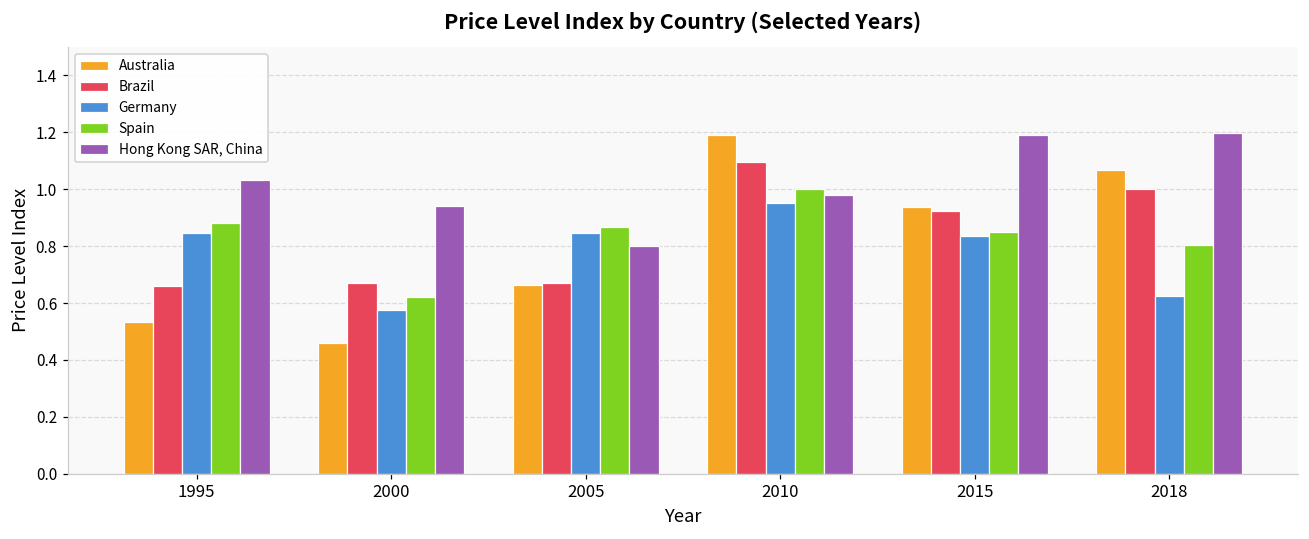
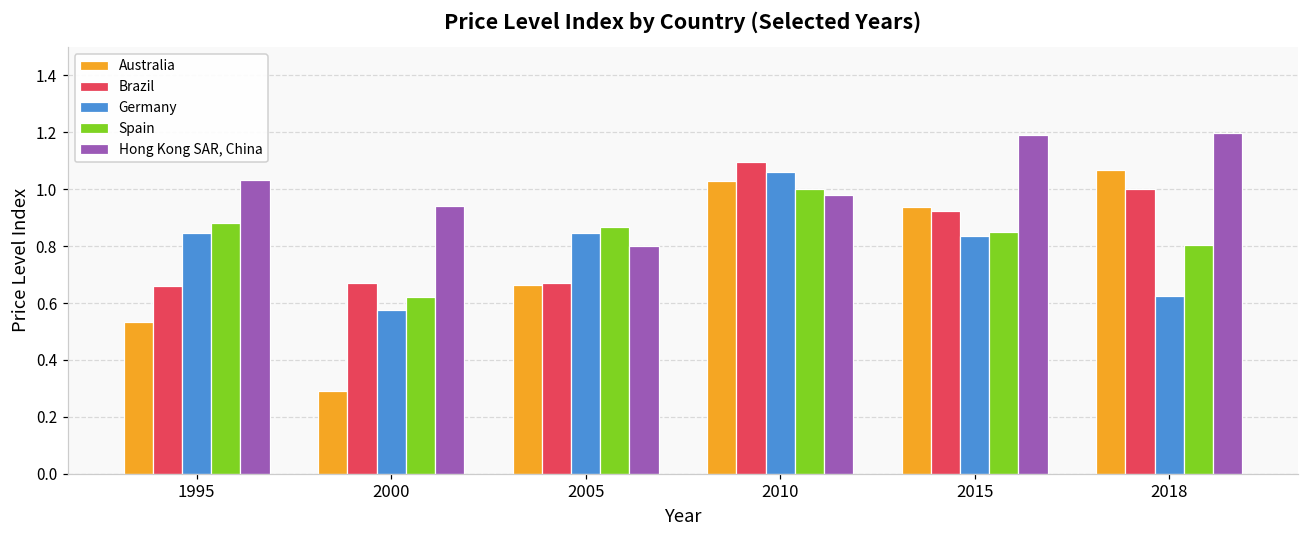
  {
    "Australia": {
      "1995": 0.53,
-     "2000": 0.46,
+     "2000": 0.29,
      "2005": 0.66,
-     "2010": 1.19,
+     "2010": 1.03,
      "2015": 0.94,
      "2018": 1.07
    },
    "Brazil": {
      "1995": 0.66,
      "2000": 0.67,
      "2005": 0.67,
      "2010": 1.10,
      "2015": 0.92,
      "2018": 1.00
    },
    "Germany": {
      "1995": 0.85,
      "2000": 0.58,
      "2005": 0.84,
-     "2010": 0.95,
+     "2010": 1.06,
      "2015": 0.83,
      "2018": 0.62
    },
    "Spain": {
      "1995": 0.88,
      "2000": 0.62,
      "2005": 0.87,
      "2010": 1.00,
      "2015": 0.85,
      "2018": 0.80
    },
    "Hong Kong SAR, China": {
      "1995": 1.03,
      "2000": 0.94,
      "2005": 0.80,
      "2010": 0.98,
      "2015": 1.19,
      "2018": 1.20
    }
  }
